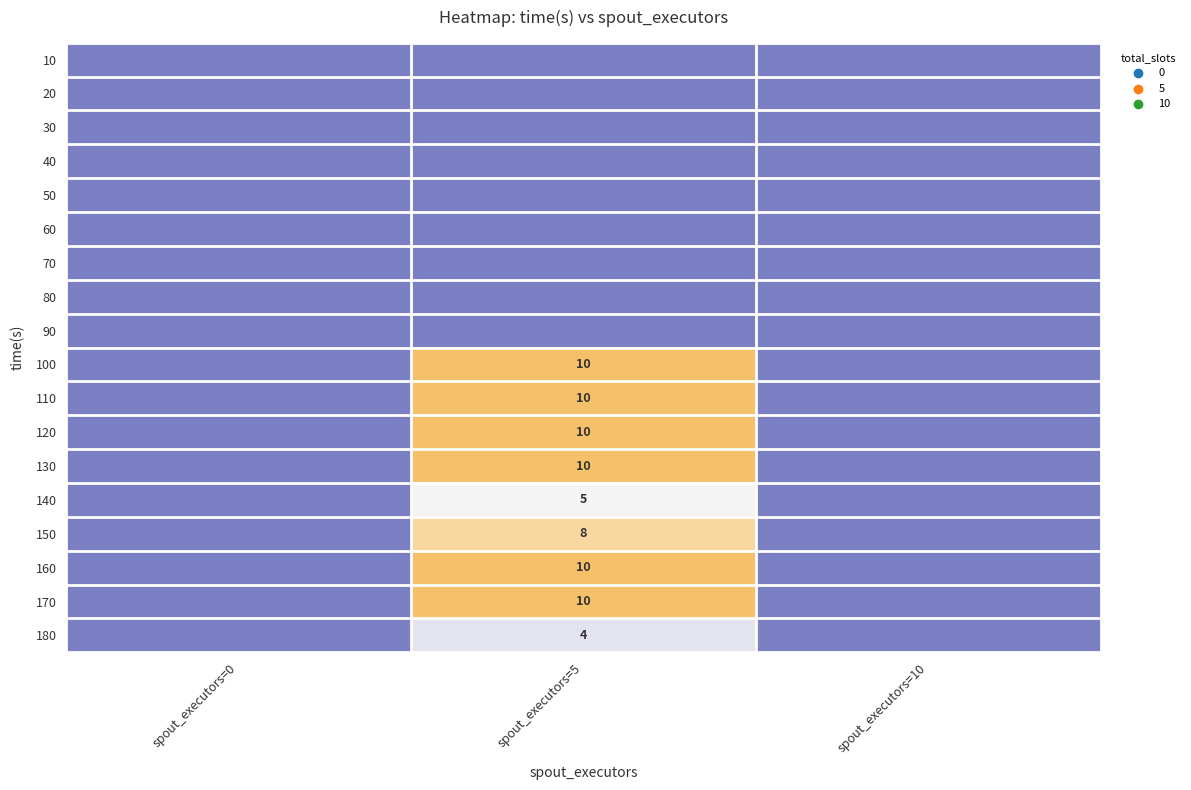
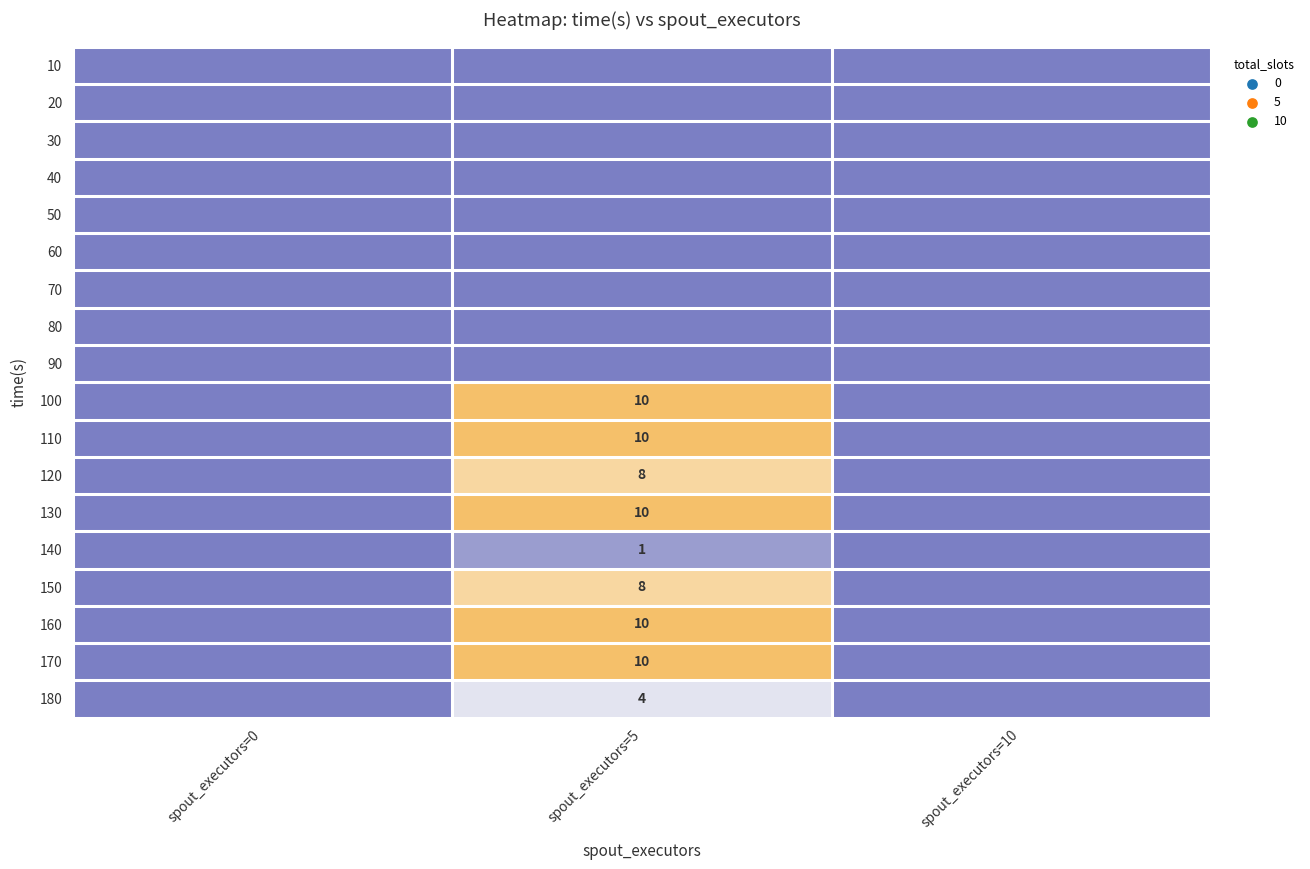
  {
    "100": {
      "spout_executors=5": 10
    },
    "110": {
      "spout_executors=5": 10
    },
    "120": {
-     "spout_executors=5": 10
+     "spout_executors=5": 8
    },
    "130": {
      "spout_executors=5": 10
    },
    "140": {
-     "spout_executors=5": 5
+     "spout_executors=5": 1
    },
    "150": {
      "spout_executors=5": 8
    },
    "160": {
      "spout_executors=5": 10
    },
    "170": {
      "spout_executors=5": 10
    },
    "180": {
      "spout_executors=5": 4
    }
  }
